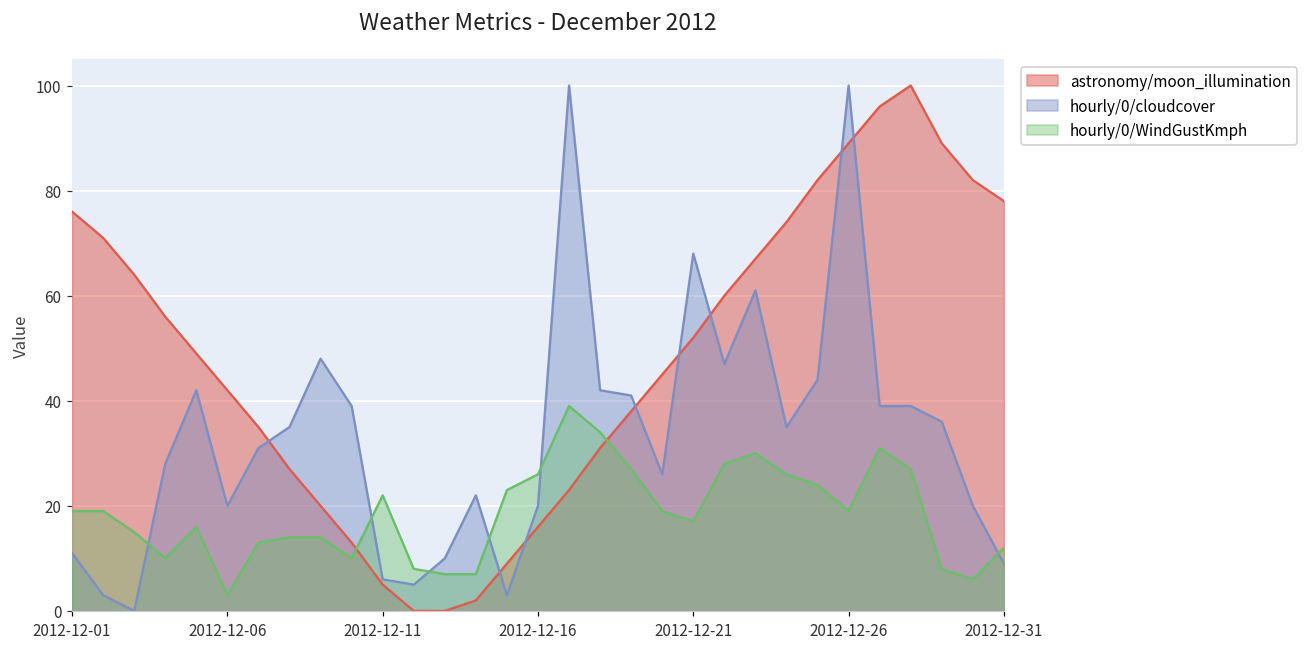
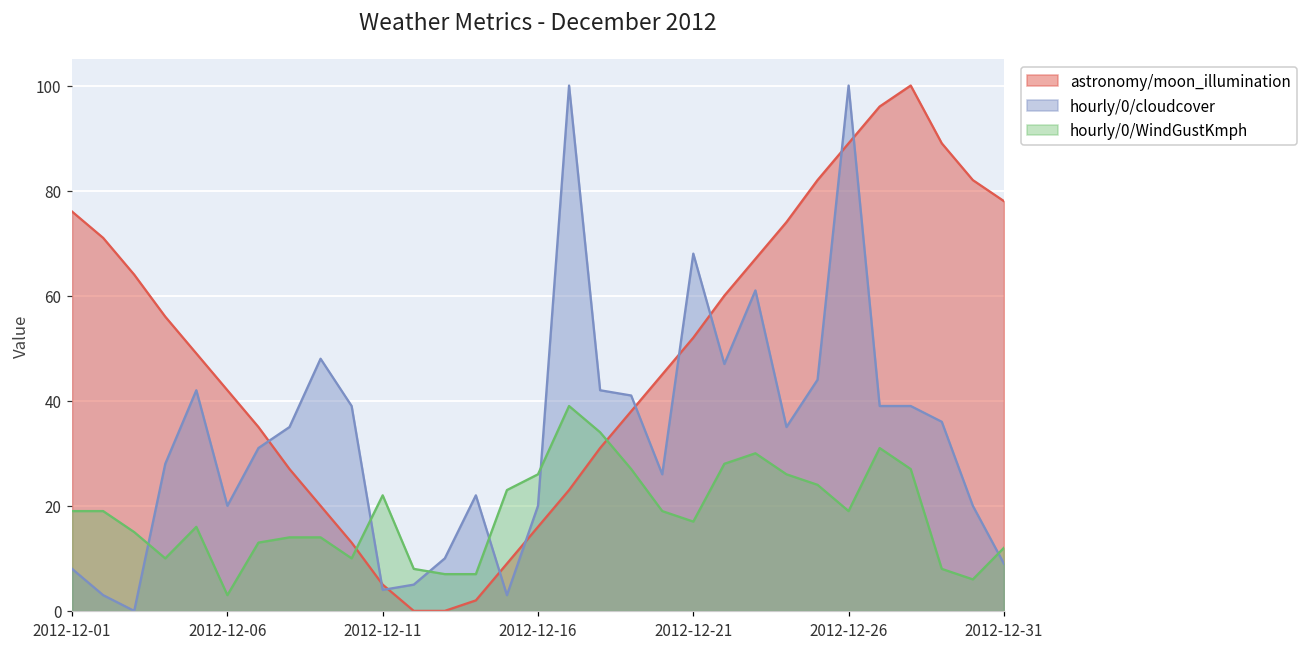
  {
    "astronomy/moon_illumination": {
      "2012-12-01": 76,
      "2012-12-06": 42,
      "2012-12-11": 5,
      "2012-12-16": 16,
      "2012-12-21": 52,
      "2012-12-26": 89,
      "2012-12-31": 78
    },
    "hourly/0/cloudcover": {
-     "2012-12-01": 11,
+     "2012-12-01": 8,
      "2012-12-06": 20,
-     "2012-12-11": 6,
+     "2012-12-11": 4,
      "2012-12-16": 20,
      "2012-12-21": 68,
      "2012-12-26": 100,
      "2012-12-31": 9
    },
    "hourly/0/WindGustKmph": {
      "2012-12-01": 19,
      "2012-12-06": 3,
      "2012-12-11": 22,
      "2012-12-16": 26,
      "2012-12-21": 17,
      "2012-12-26": 19,
      "2012-12-31": 12
    }
  }
